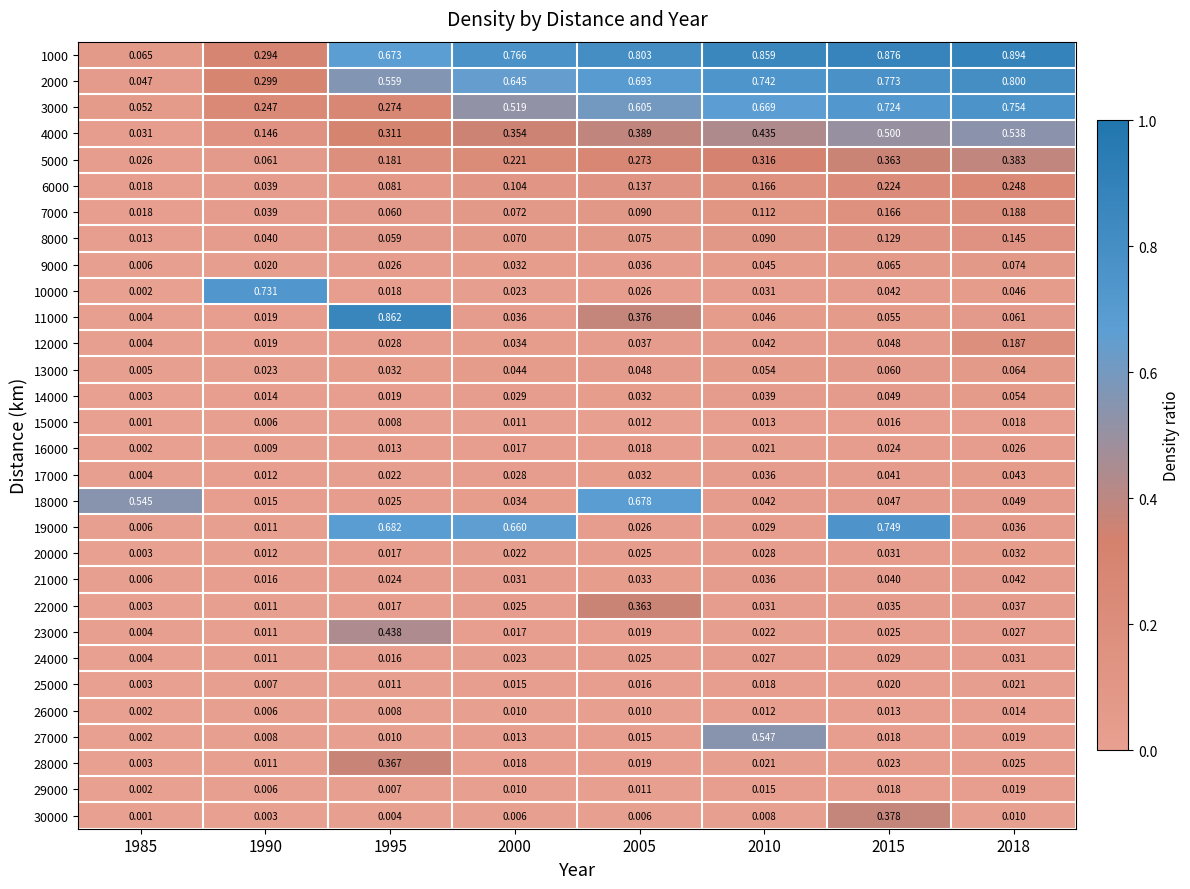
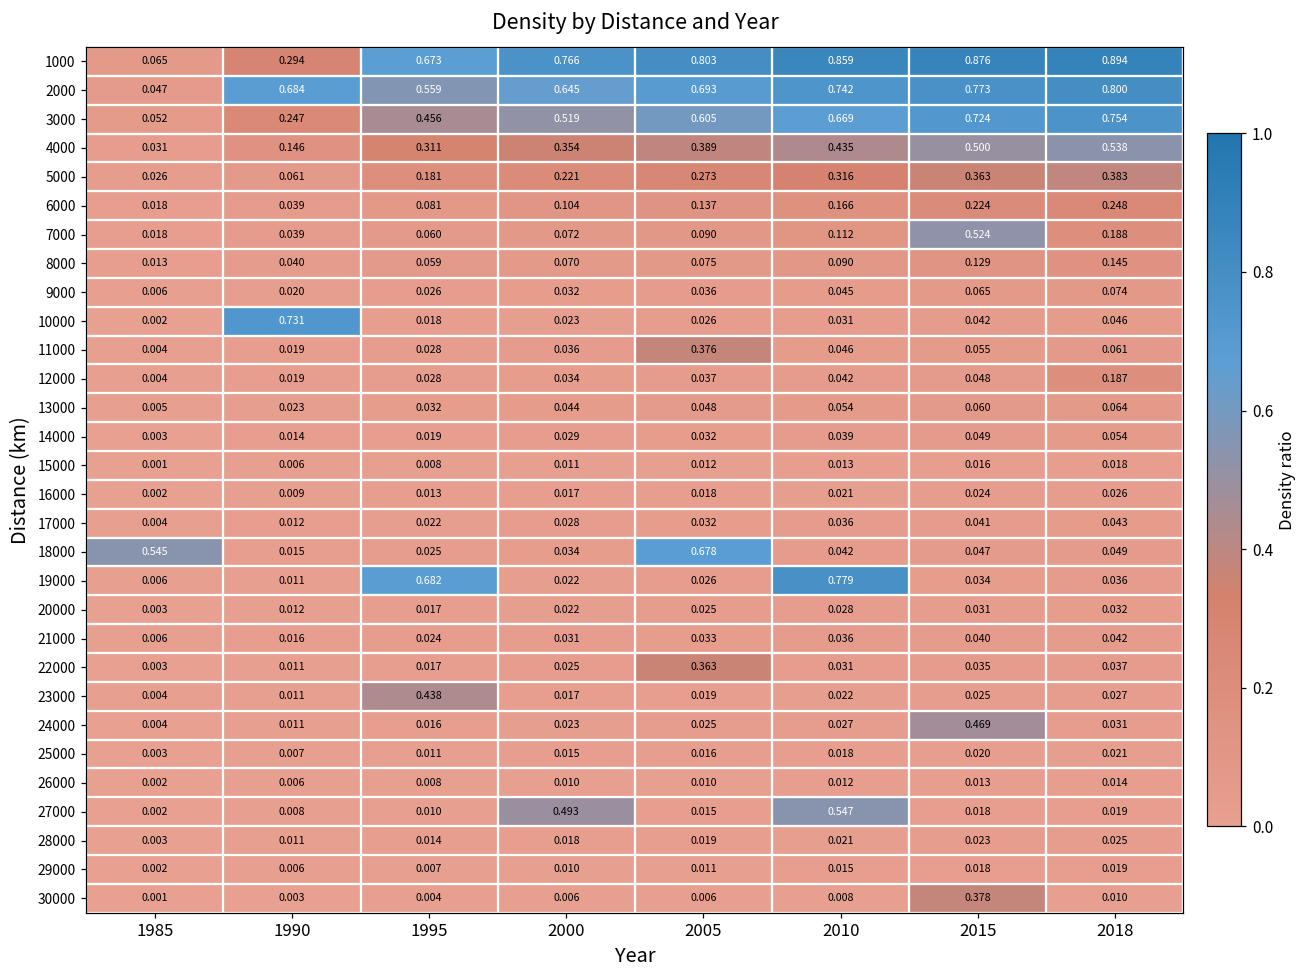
  {
    "2000": {
      "1985": 0.047,
-     "1990": 0.299,
+     "1990": 0.684,
      "1995": 0.559,
      "2000": 0.645,
      "2005": 0.693,
      "2010": 0.742,
      "2015": 0.773,
      "2018": 0.800
    },
    "3000": {
      "1985": 0.052,
      "1990": 0.247,
-     "1995": 0.274,
+     "1995": 0.456,
      "2000": 0.519,
      "2005": 0.605,
      "2010": 0.669,
      "2015": 0.724,
      "2018": 0.754
    },
    "7000": {
      "1985": 0.018,
      "1990": 0.039,
      "1995": 0.060,
      "2000": 0.072,
      "2005": 0.090,
      "2010": 0.112,
-     "2015": 0.166,
+     "2015": 0.524,
      "2018": 0.188
    },
    "11000": {
      "1985": 0.004,
      "1990": 0.019,
-     "1995": 0.862,
+     "1995": 0.028,
      "2000": 0.036,
      "2005": 0.376,
      "2010": 0.046,
      "2015": 0.055,
      "2018": 0.061
    },
    "19000": {
      "1985": 0.006,
      "1990": 0.011,
      "1995": 0.682,
-     "2000": 0.660,
+     "2000": 0.022,
      "2005": 0.026,
-     "2010": 0.029,
-     "2015": 0.749,
+     "2010": 0.779,
+     "2015": 0.034,
      "2018": 0.036
    },
    "24000": {
      "1985": 0.004,
      "1990": 0.011,
      "1995": 0.016,
      "2000": 0.023,
      "2005": 0.025,
      "2010": 0.027,
-     "2015": 0.029,
+     "2015": 0.469,
      "2018": 0.031
    },
    "27000": {
      "1985": 0.002,
      "1990": 0.008,
      "1995": 0.010,
-     "2000": 0.013,
+     "2000": 0.493,
      "2005": 0.015,
      "2010": 0.547,
      "2015": 0.018,
      "2018": 0.019
    },
    "28000": {
      "1985": 0.003,
      "1990": 0.011,
-     "1995": 0.367,
+     "1995": 0.014,
      "2000": 0.018,
      "2005": 0.019,
      "2010": 0.021,
      "2015": 0.023,
      "2018": 0.025
    }
  }
